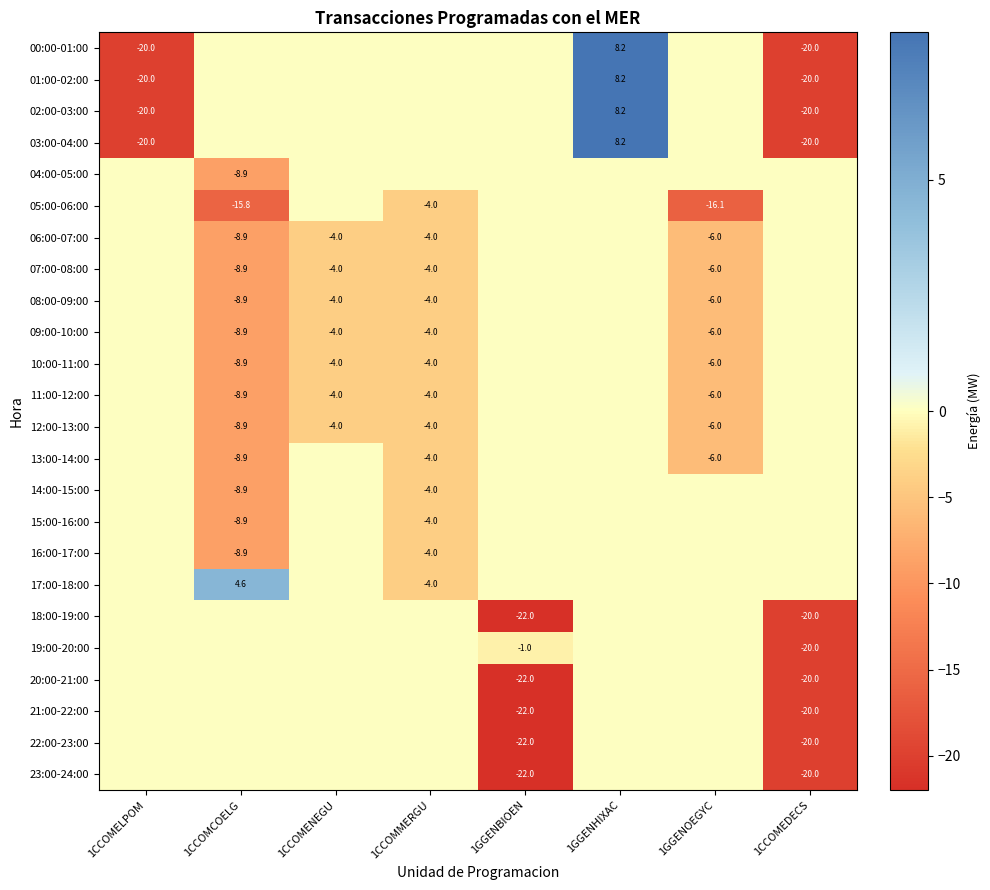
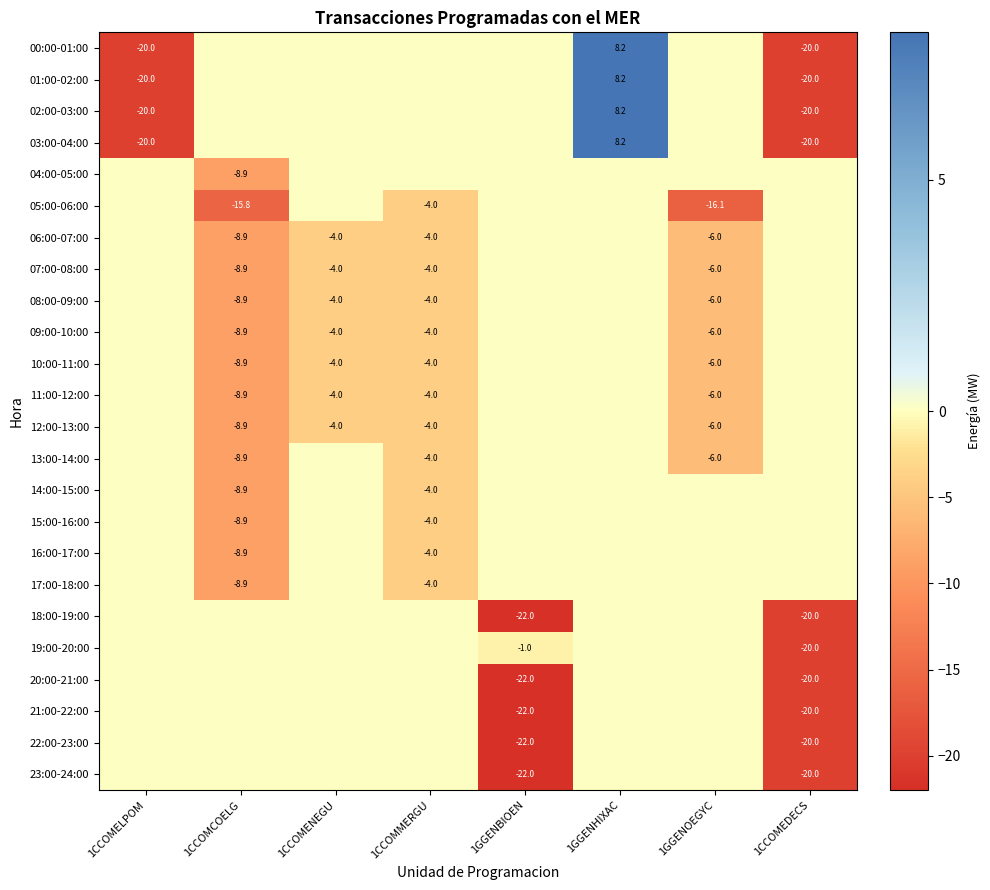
  {
    "00:00-01:00": {
      "1CCOMELPOM": -20.0,
      "1GGENHIXAC": 8.2,
      "1CCOMEDECS": -20.0
    },
    "01:00-02:00": {
      "1CCOMELPOM": -20.0,
      "1GGENHIXAC": 8.2,
      "1CCOMEDECS": -20.0
    },
    "02:00-03:00": {
      "1CCOMELPOM": -20.0,
      "1GGENHIXAC": 8.2,
      "1CCOMEDECS": -20.0
    },
    "03:00-04:00": {
      "1CCOMELPOM": -20.0,
      "1GGENHIXAC": 8.2,
      "1CCOMEDECS": -20.0
    },
    "04:00-05:00": {
      "1CCOMCOELG": -8.9
    },
    "05:00-06:00": {
      "1CCOMCOELG": -15.8,
      "1CCOMMERGU": -4.0,
      "1GGENOEGYC": -16.1
    },
    "06:00-07:00": {
      "1CCOMCOELG": -8.9,
      "1CCOMENEGU": -4.0,
      "1CCOMMERGU": -4.0,
      "1GGENOEGYC": -6.0
    },
    "07:00-08:00": {
      "1CCOMCOELG": -8.9,
      "1CCOMENEGU": -4.0,
      "1CCOMMERGU": -4.0,
      "1GGENOEGYC": -6.0
    },
    "08:00-09:00": {
      "1CCOMCOELG": -8.9,
      "1CCOMENEGU": -4.0,
      "1CCOMMERGU": -4.0,
      "1GGENOEGYC": -6.0
    },
    "09:00-10:00": {
      "1CCOMCOELG": -8.9,
      "1CCOMENEGU": -4.0,
      "1CCOMMERGU": -4.0,
      "1GGENOEGYC": -6.0
    },
    "10:00-11:00": {
      "1CCOMCOELG": -8.9,
      "1CCOMENEGU": -4.0,
      "1CCOMMERGU": -4.0,
      "1GGENOEGYC": -6.0
    },
    "11:00-12:00": {
      "1CCOMCOELG": -8.9,
      "1CCOMENEGU": -4.0,
      "1CCOMMERGU": -4.0,
      "1GGENOEGYC": -6.0
    },
    "12:00-13:00": {
      "1CCOMCOELG": -8.9,
      "1CCOMENEGU": -4.0,
      "1CCOMMERGU": -4.0,
      "1GGENOEGYC": -6.0
    },
    "13:00-14:00": {
      "1CCOMCOELG": -8.9,
      "1CCOMMERGU": -4.0,
      "1GGENOEGYC": -6.0
    },
    "14:00-15:00": {
      "1CCOMCOELG": -8.9,
      "1CCOMMERGU": -4.0
    },
    "15:00-16:00": {
      "1CCOMCOELG": -8.9,
      "1CCOMMERGU": -4.0
    },
    "16:00-17:00": {
      "1CCOMCOELG": -8.9,
      "1CCOMMERGU": -4.0
    },
    "17:00-18:00": {
-     "1CCOMCOELG": 4.6,
+     "1CCOMCOELG": -8.9,
      "1CCOMMERGU": -4.0
    },
    "18:00-19:00": {
      "1GGENBIOEN": -22.0,
      "1CCOMEDECS": -20.0
    },
    "19:00-20:00": {
      "1GGENBIOEN": -1.0,
      "1CCOMEDECS": -20.0
    },
    "20:00-21:00": {
      "1GGENBIOEN": -22.0,
      "1CCOMEDECS": -20.0
    },
    "21:00-22:00": {
      "1GGENBIOEN": -22.0,
      "1CCOMEDECS": -20.0
    },
    "22:00-23:00": {
      "1GGENBIOEN": -22.0,
      "1CCOMEDECS": -20.0
    },
    "23:00-24:00": {
      "1GGENBIOEN": -22.0,
      "1CCOMEDECS": -20.0
    }
  }
